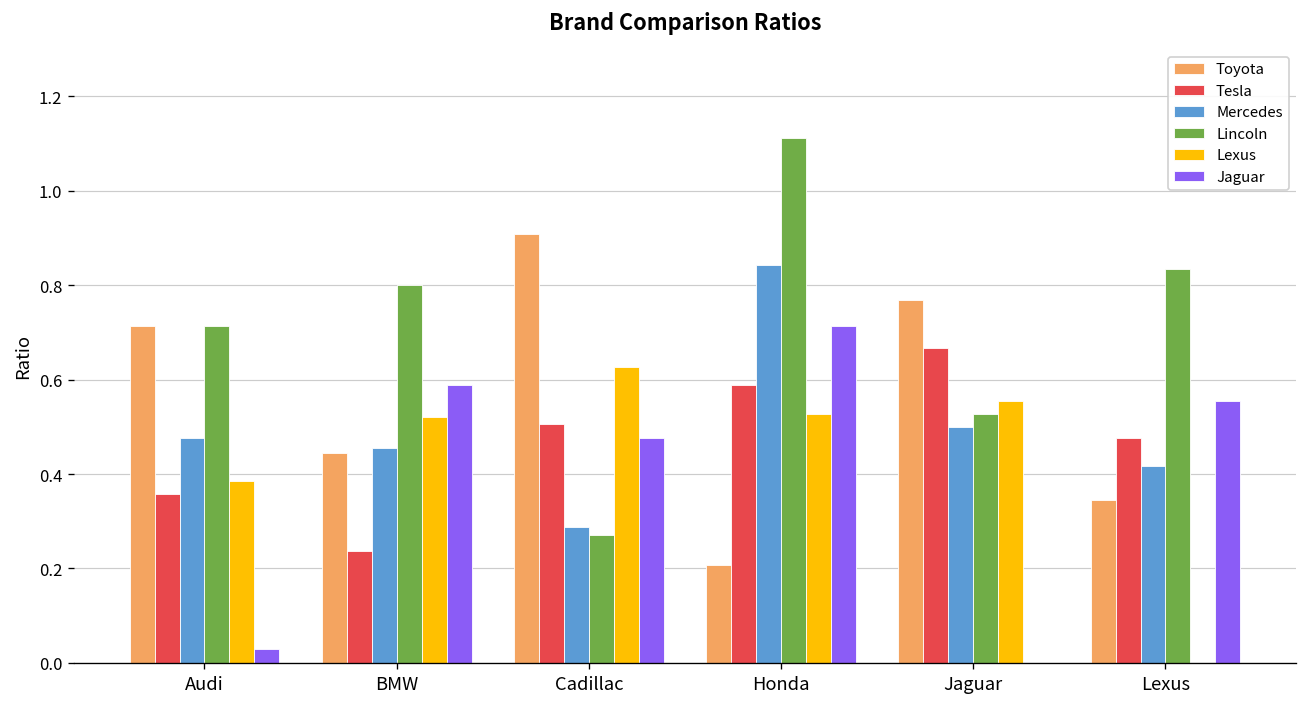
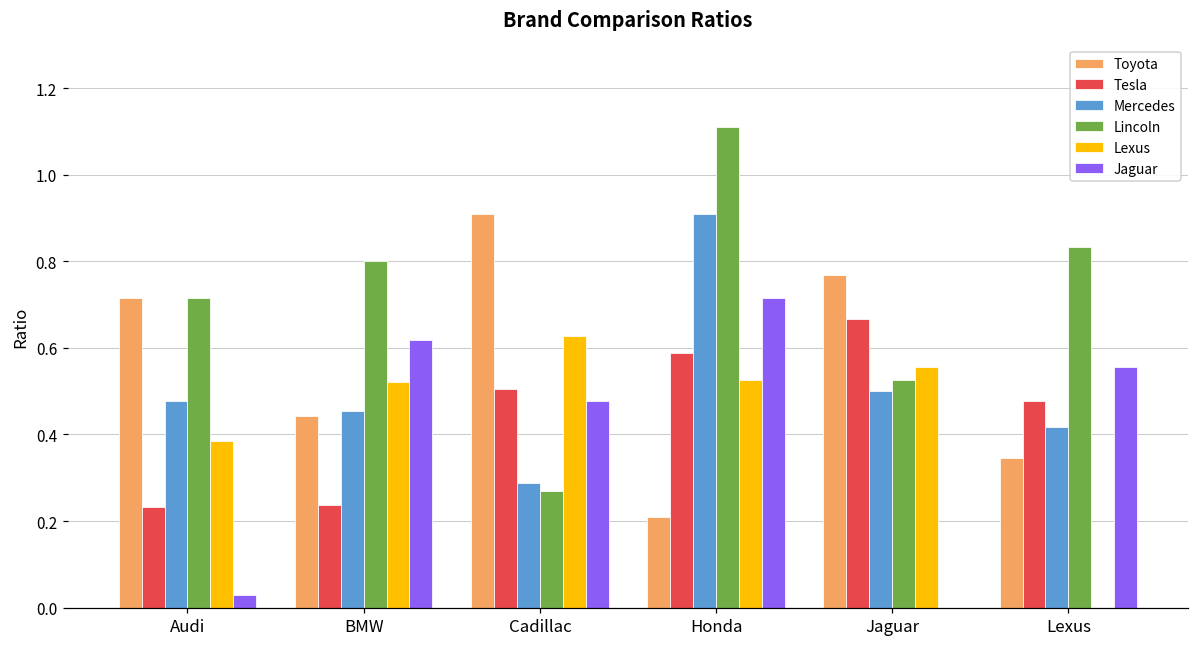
  {
    "Toyota": {
      "Audi": 0.71,
      "BMW": 0.44,
      "Cadillac": 0.91,
      "Honda": 0.21,
      "Jaguar": 0.77,
      "Lexus": 0.34
    },
    "Tesla": {
-     "Audi": 0.36,
+     "Audi": 0.23,
      "BMW": 0.24,
      "Cadillac": 0.51,
      "Honda": 0.59,
      "Jaguar": 0.67,
      "Lexus": 0.48
    },
    "Mercedes": {
      "Audi": 0.48,
      "BMW": 0.45,
      "Cadillac": 0.29,
-     "Honda": 0.84,
+     "Honda": 0.91,
      "Jaguar": 0.50,
      "Lexus": 0.42
    },
    "Lincoln": {
      "Audi": 0.71,
      "BMW": 0.80,
      "Cadillac": 0.27,
      "Honda": 1.11,
      "Jaguar": 0.53,
      "Lexus": 0.83
    },
    "Lexus": {
      "Audi": 0.38,
      "BMW": 0.52,
      "Cadillac": 0.63,
      "Honda": 0.53,
      "Jaguar": 0.56,
      "Lexus": 0.00
    },
    "Jaguar": {
      "Audi": 0.03,
-     "BMW": 0.59,
+     "BMW": 0.62,
      "Cadillac": 0.48,
      "Honda": 0.71,
      "Jaguar": 0.00,
      "Lexus": 0.56
    }
  }
